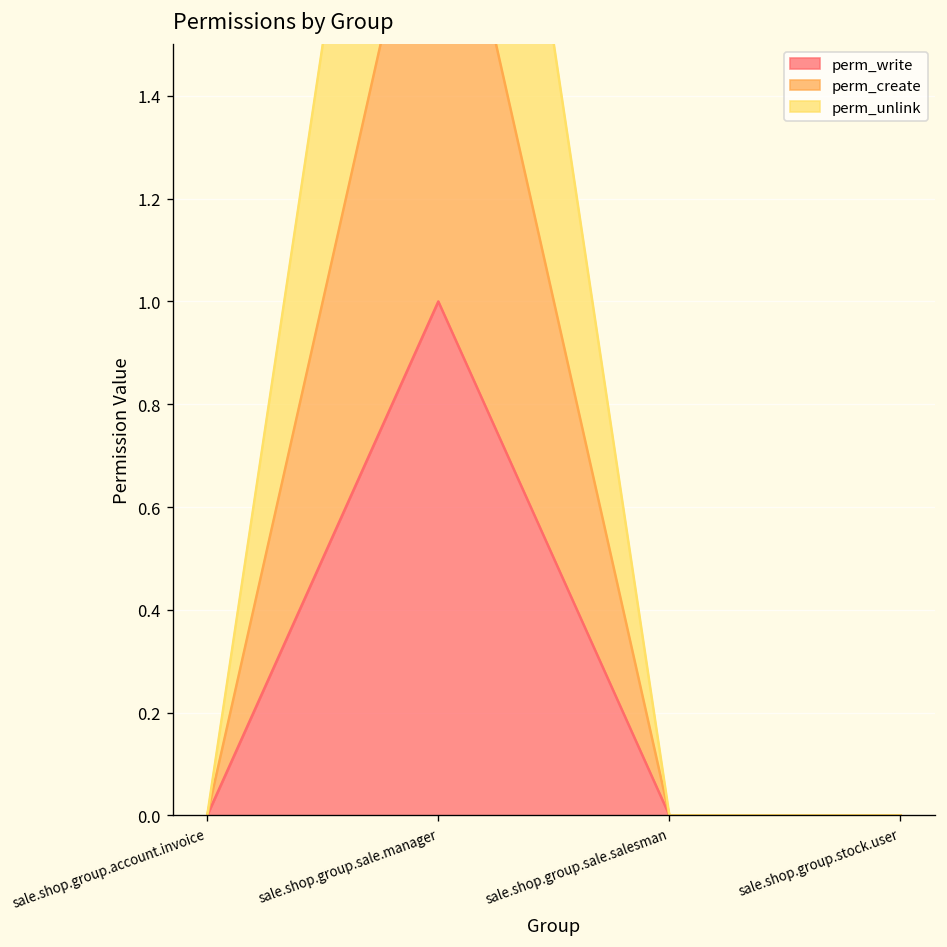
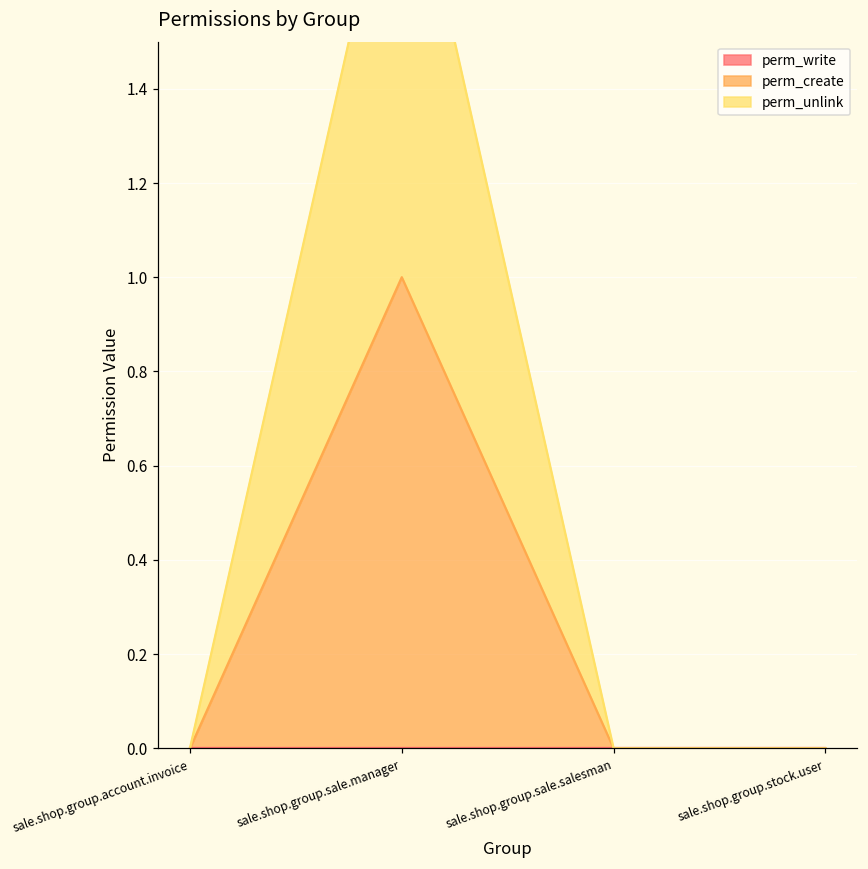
  {
    "perm_write": {
-     "sale.shop.group.sale.manager": 1
+     "sale.shop.group.sale.manager": 0
    }
  }
